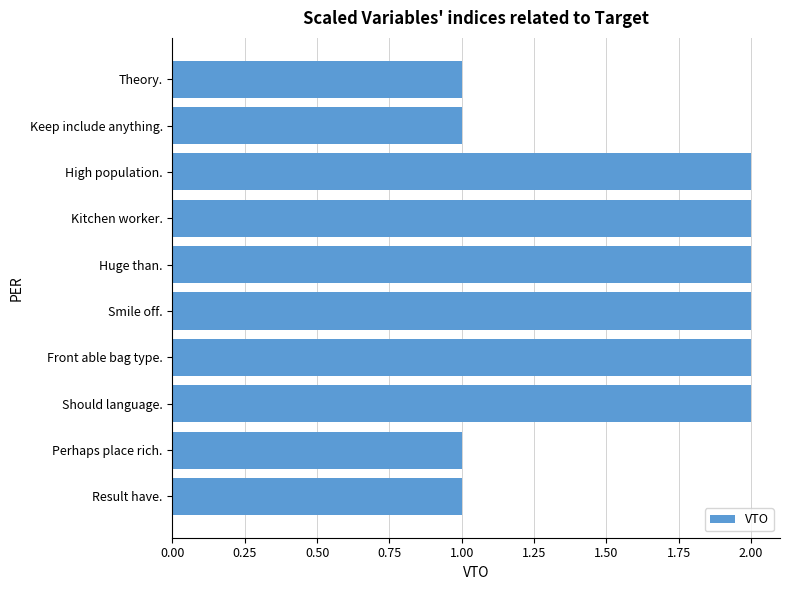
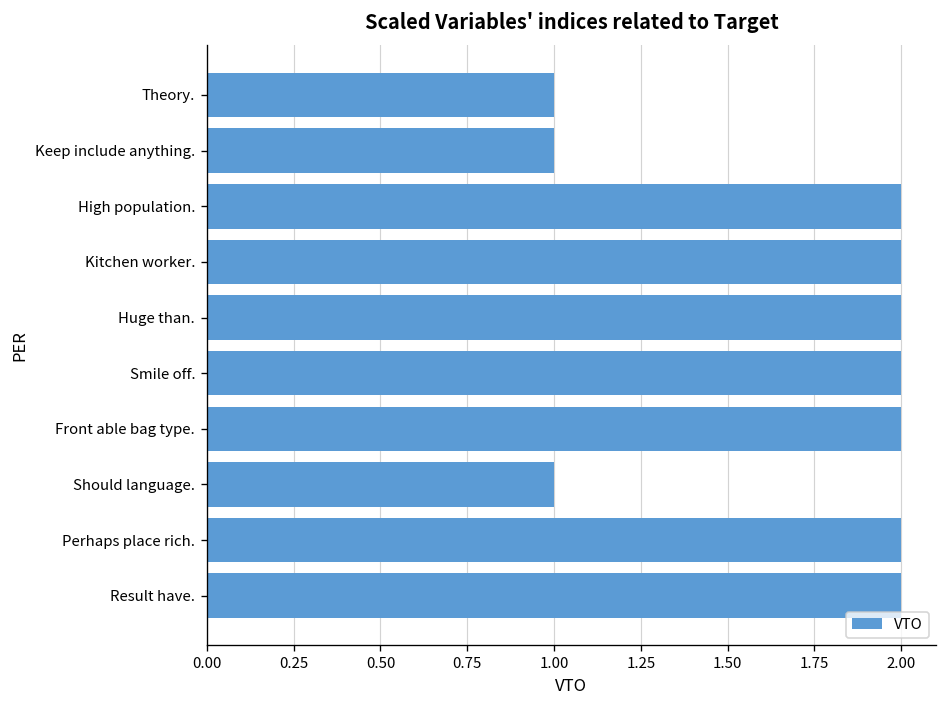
  {
    "Theory.": 1,
    "Keep include anything.": 1,
    "High population.": 2,
    "Kitchen worker.": 2,
    "Huge than.": 2,
    "Smile off.": 2,
    "Front able bag type.": 2,
-   "Should language.": 2,
-   "Perhaps place rich.": 1,
-   "Result have.": 1
+   "Should language.": 1,
+   "Perhaps place rich.": 2,
+   "Result have.": 2
  }
